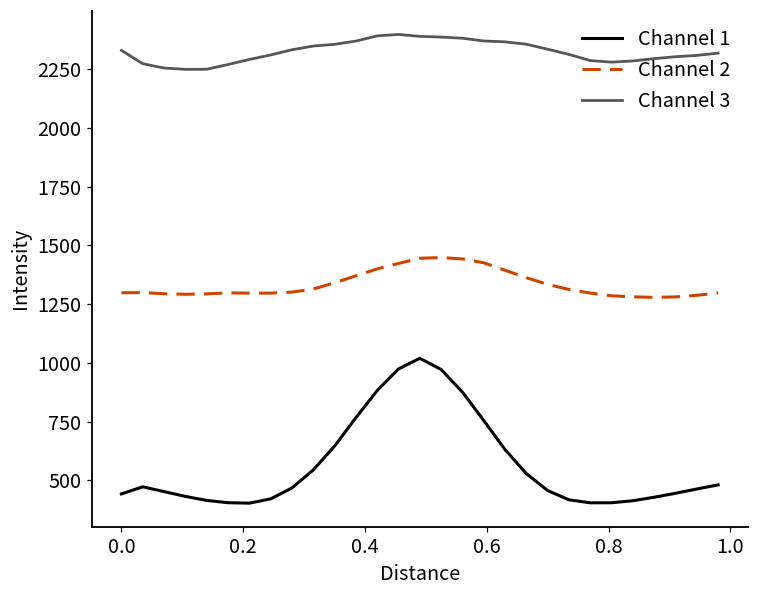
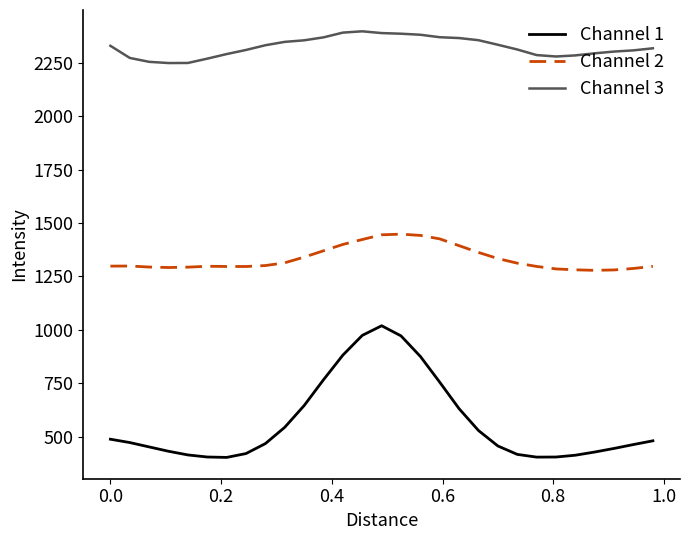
  {
    "Channel 1": {
-     "0.0": 440
+     "0.0": 490
    },
    "Channel 2": {
      "0.0": 1300
    },
    "Channel 3": {
      "0.0": 2330
    }
  }
